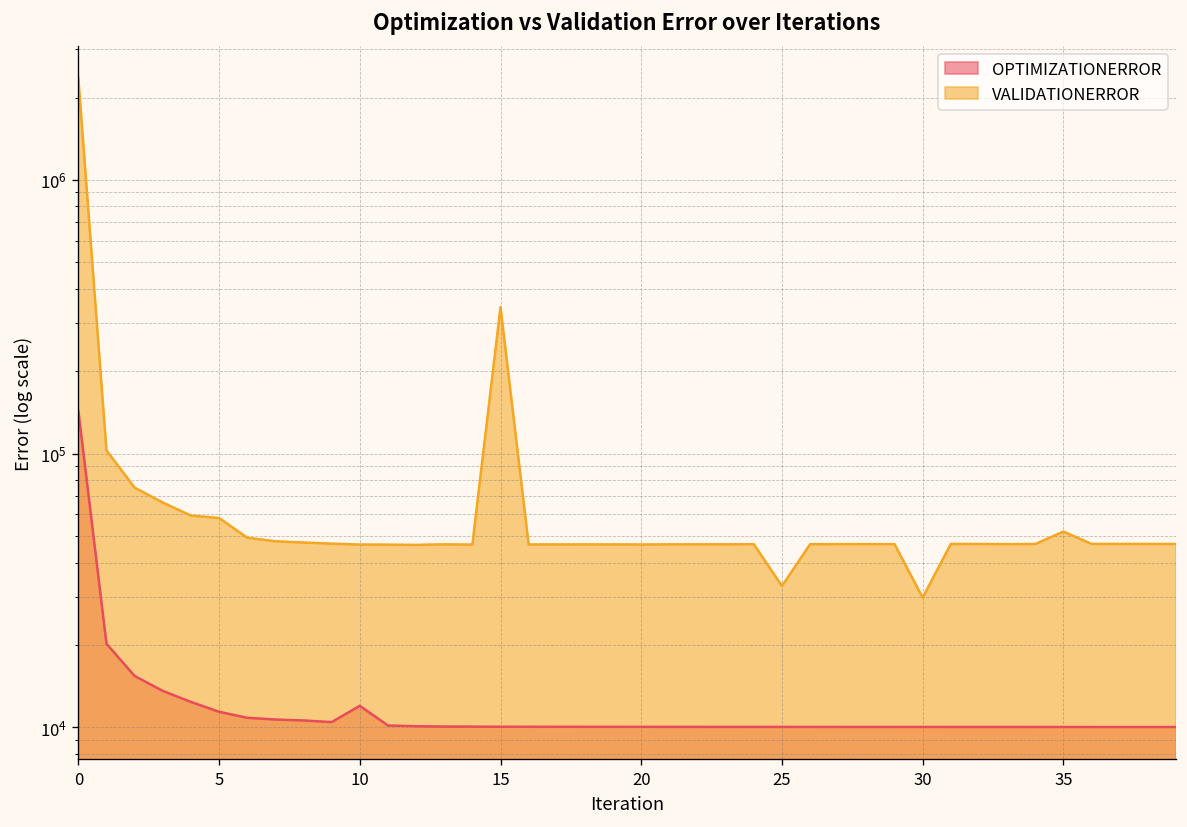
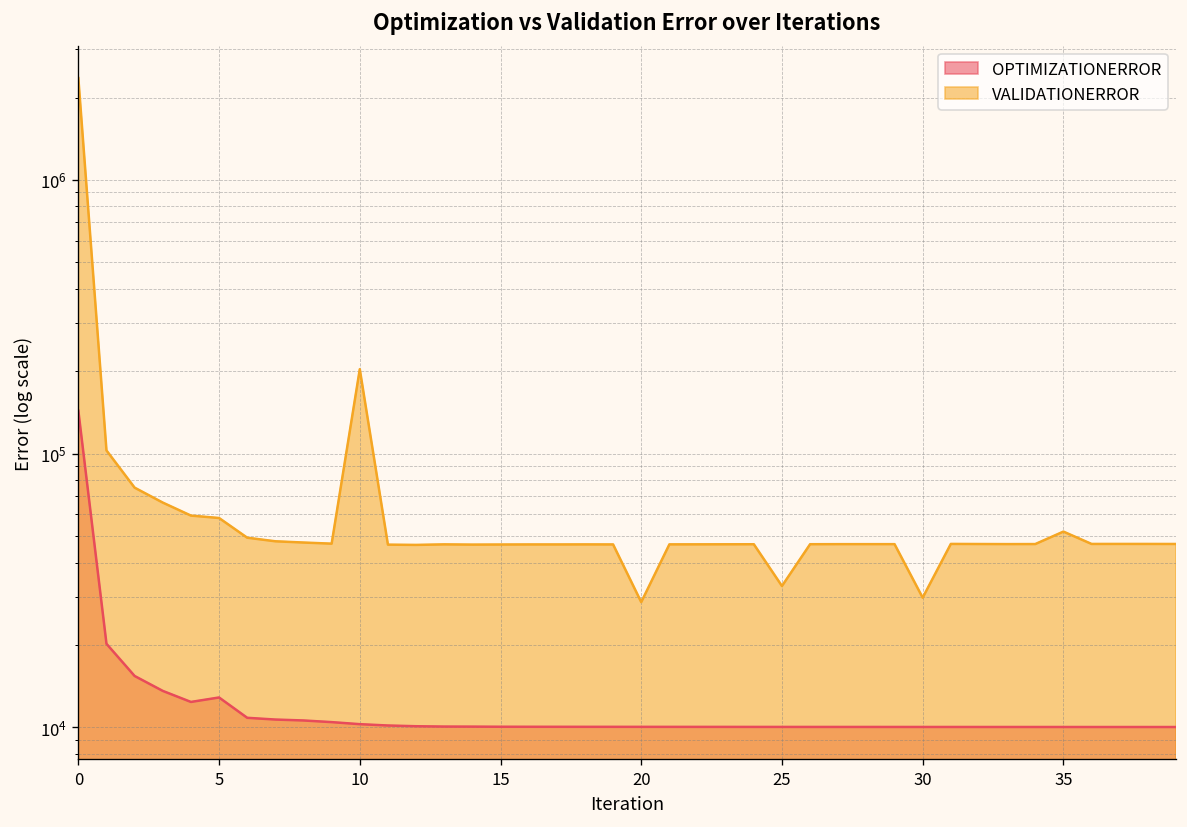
  {
    "OPTIMIZATIONERROR": {
      "0": 140000,
-     "5": 11000,
-     "10": 12000,
+     "5": 13000,
+     "10": 10000,
      "15": 10000,
      "20": 10000,
      "25": 10000,
      "30": 10000,
      "35": 10000
    },
    "VALIDATIONERROR": {
      "0": 2400000,
      "5": 58000,
-     "10": 47000,
-     "15": 340000,
-     "20": 47000,
+     "10": 200000,
+     "15": 47000,
+     "20": 29000,
      "25": 33000,
      "30": 30000,
      "35": 52000
    }
  }
